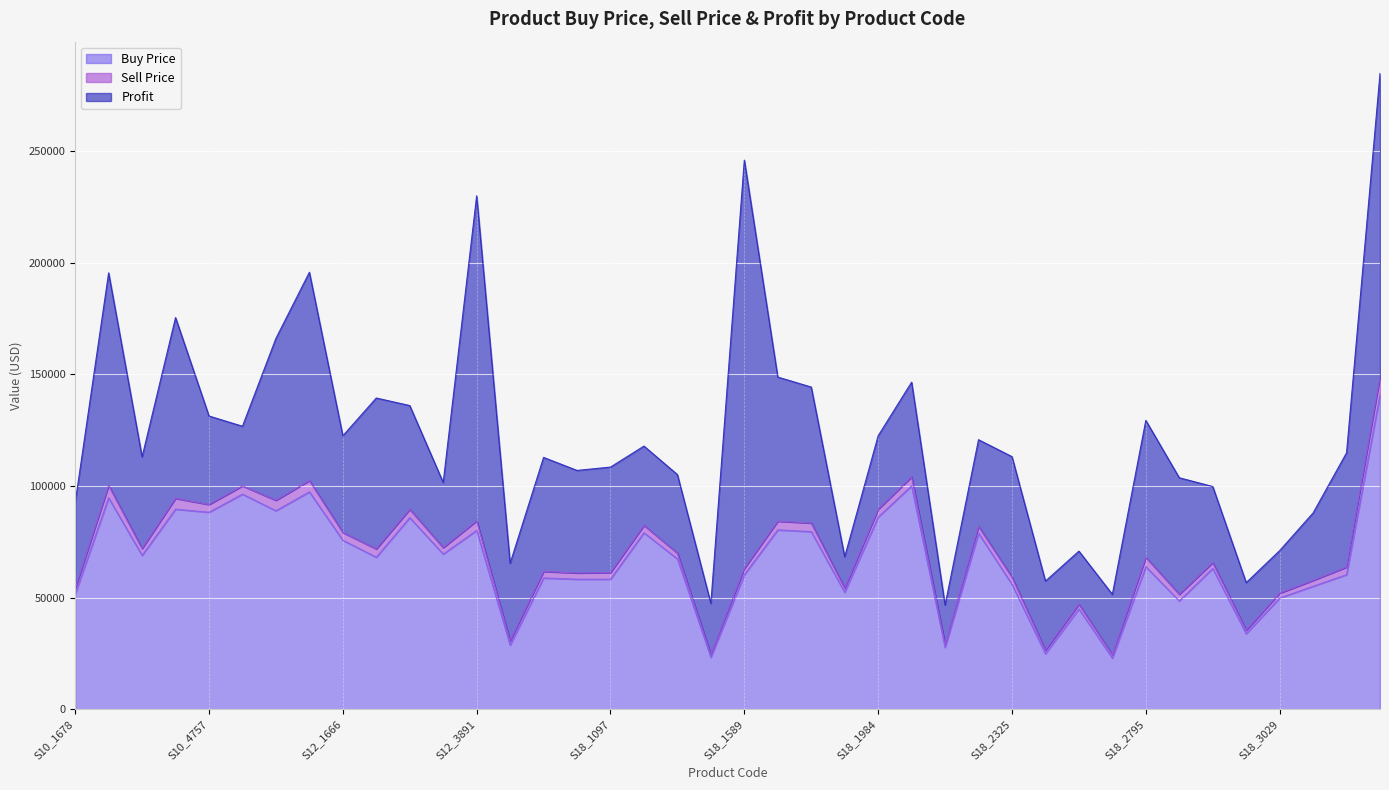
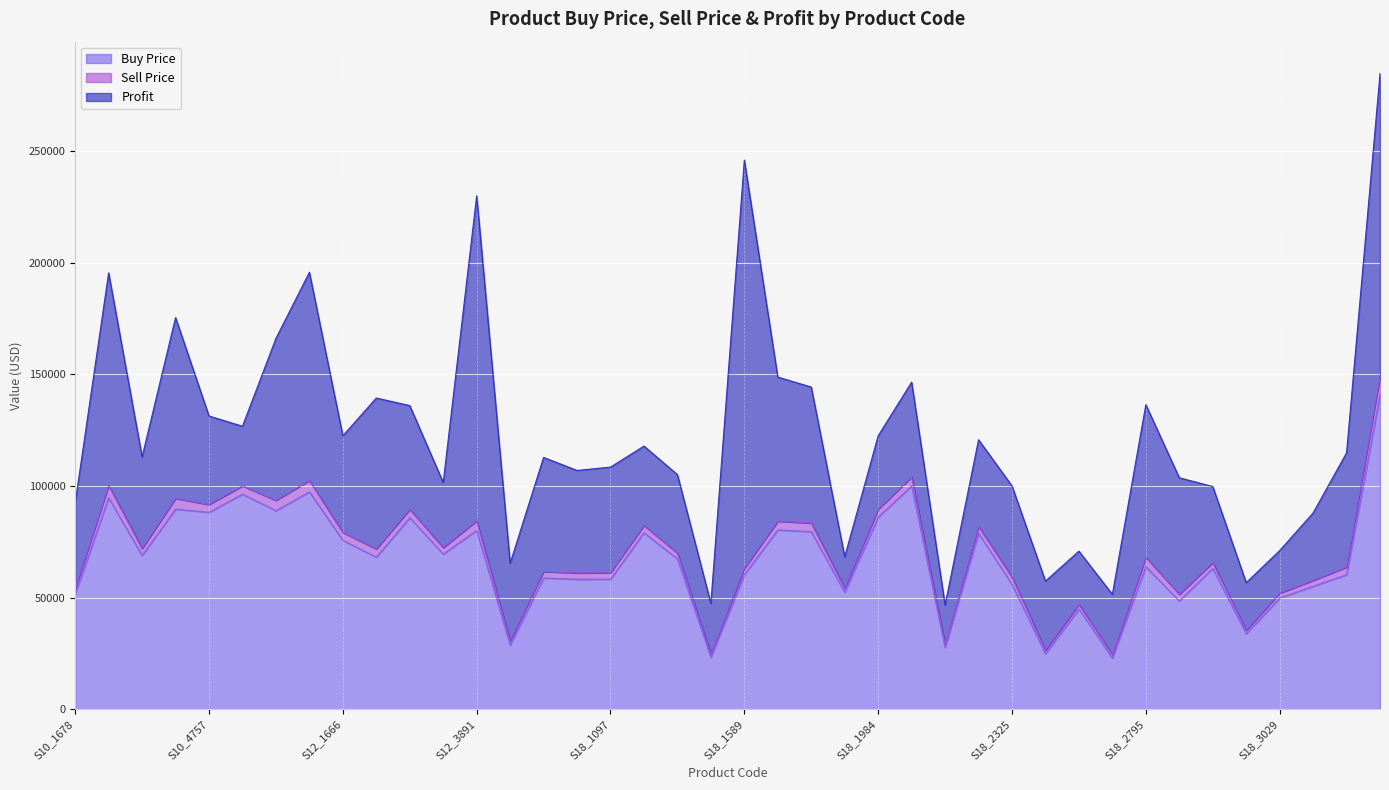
  {
    "Profit": {
      "S10_1678": 39000,
      "S10_4757": 40000,
      "S12_1666": 43000,
      "S12_3891": 146000,
      "S18_1097": 47000,
      "S18_1589": 183000,
      "S18_1984": 33000,
-     "S18_2325": 54000,
-     "S18_2795": 61000,
+     "S18_2325": 41000,
+     "S18_2795": 68000,
      "S18_3029": 19000
    }
  }
